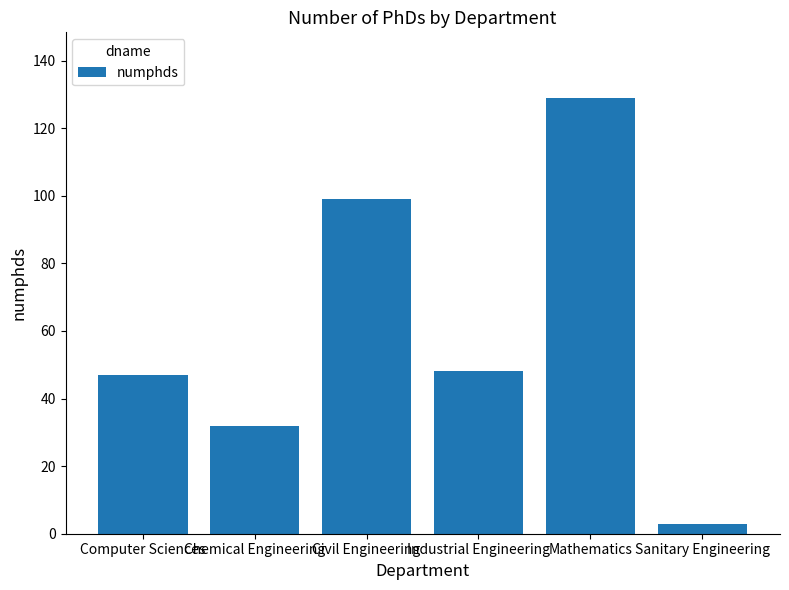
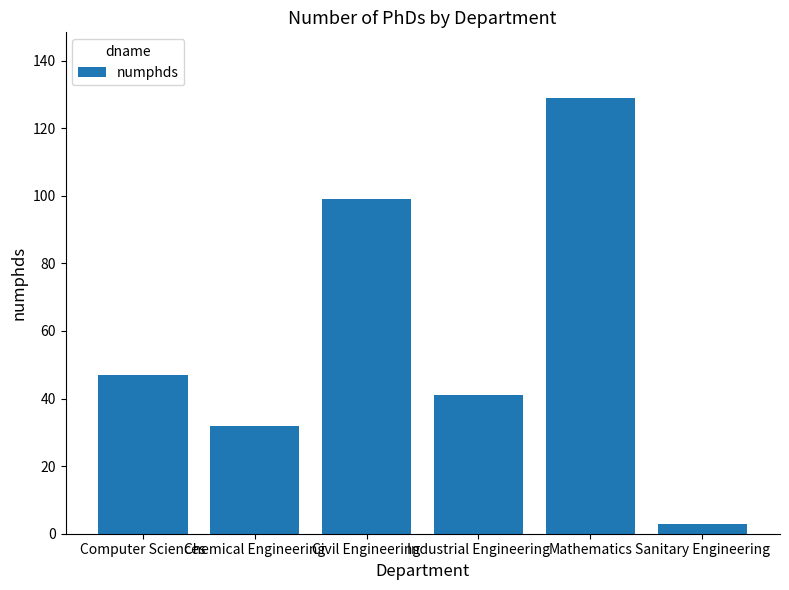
  {
    "Civil Engineering": 99,
-   "Industrial Engineering": 48,
+   "Industrial Engineering": 41,
    "Mathematics": 129,
    "Sanitary Engineering": 3
  }
